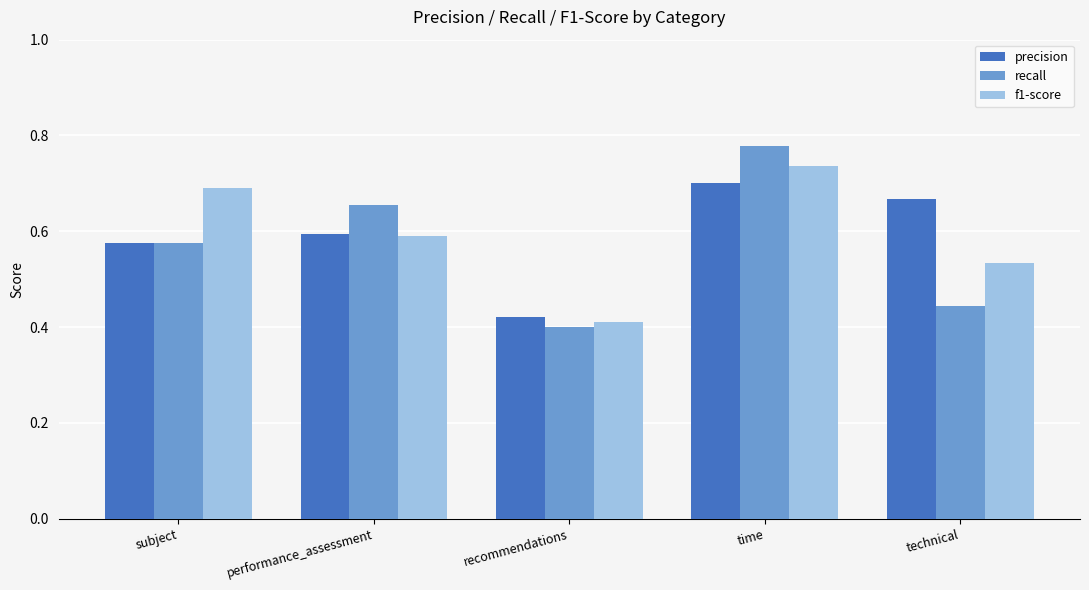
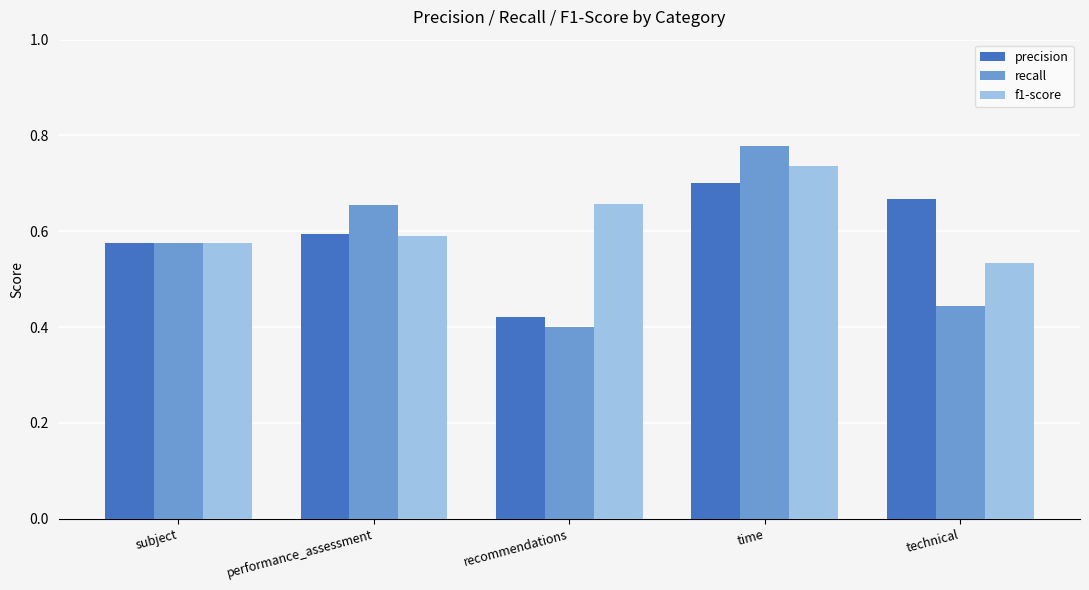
  {
    "f1-score": {
-     "subject": 0.69,
+     "subject": 0.58,
      "performance_assessment": 0.59,
-     "recommendations": 0.41,
+     "recommendations": 0.66,
      "time": 0.74,
      "technical": 0.53
    }
  }
